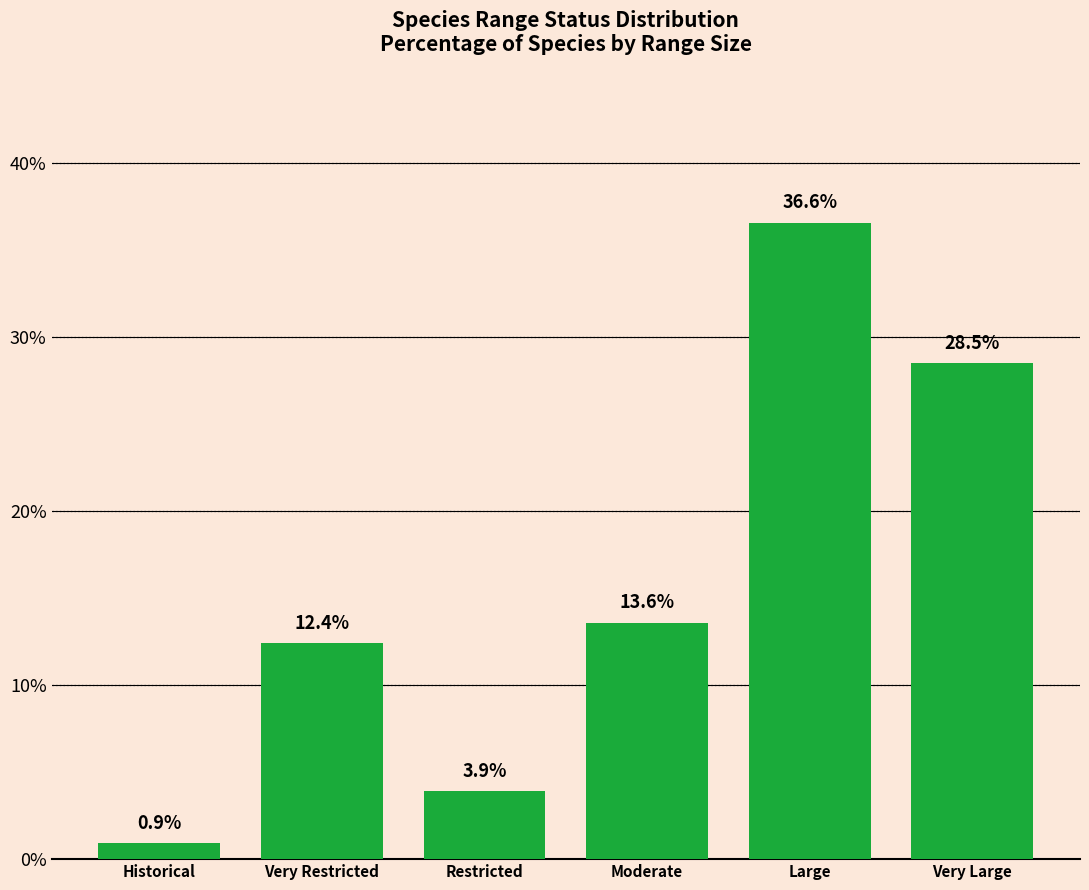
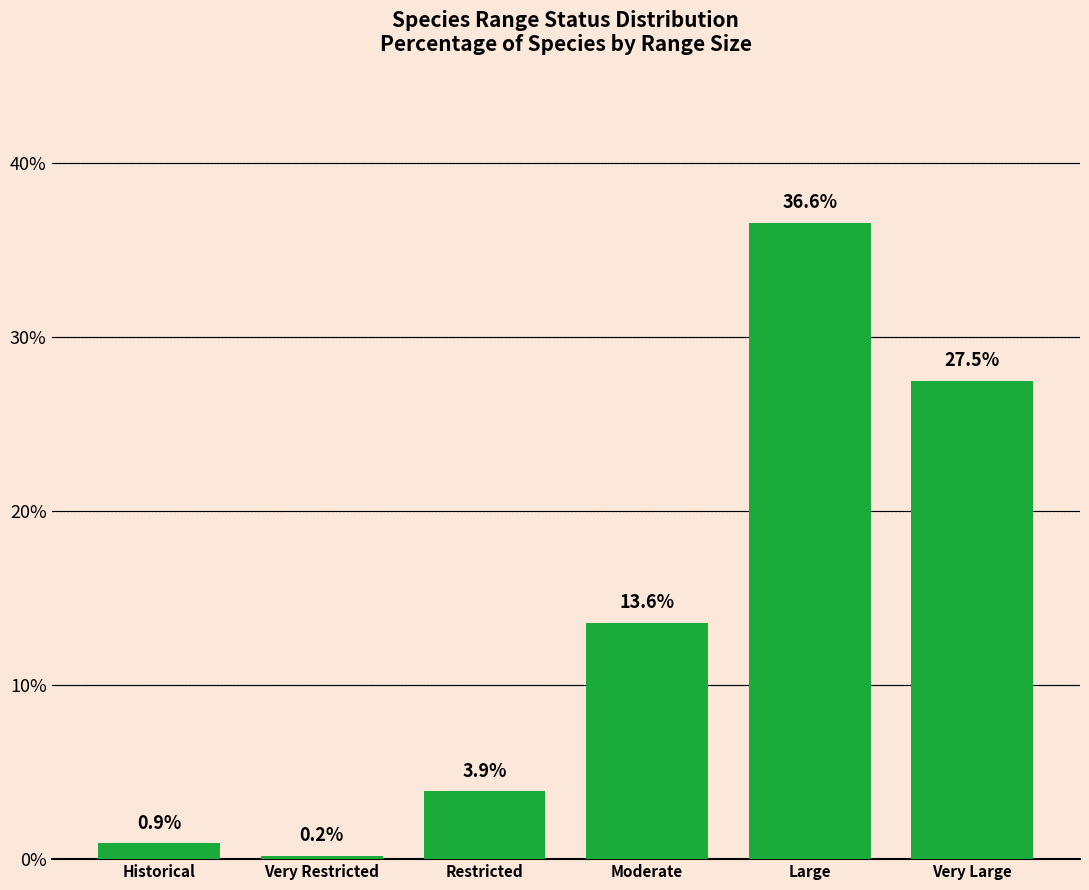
  {
    "Historical": "0.9%",
-   "Very Restricted": "12.4%",
+   "Very Restricted": "0.2%",
    "Restricted": "3.9%",
    "Moderate": "13.6%",
    "Large": "36.6%",
-   "Very Large": "28.5%"
+   "Very Large": "27.5%"
  }
